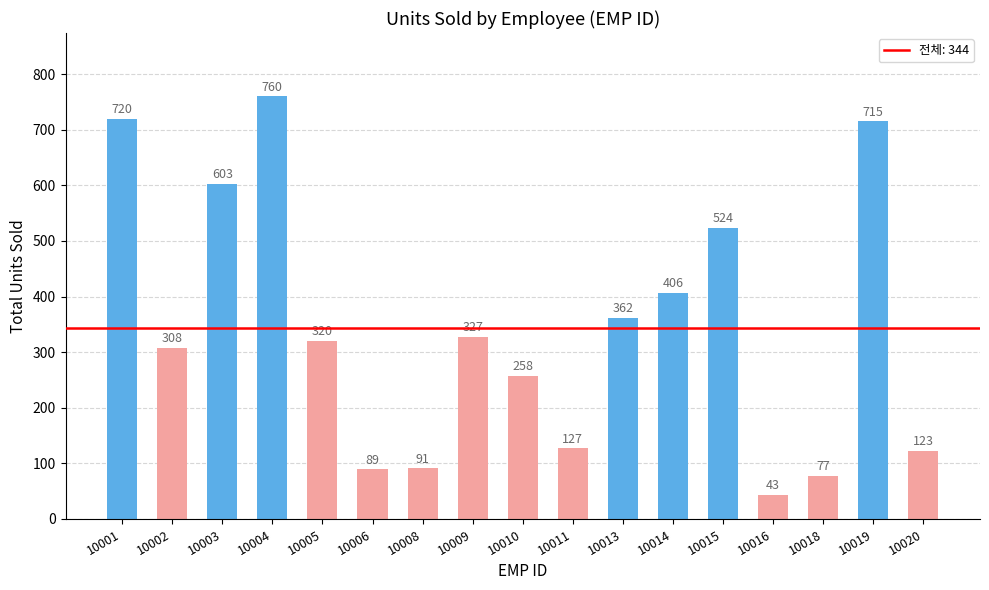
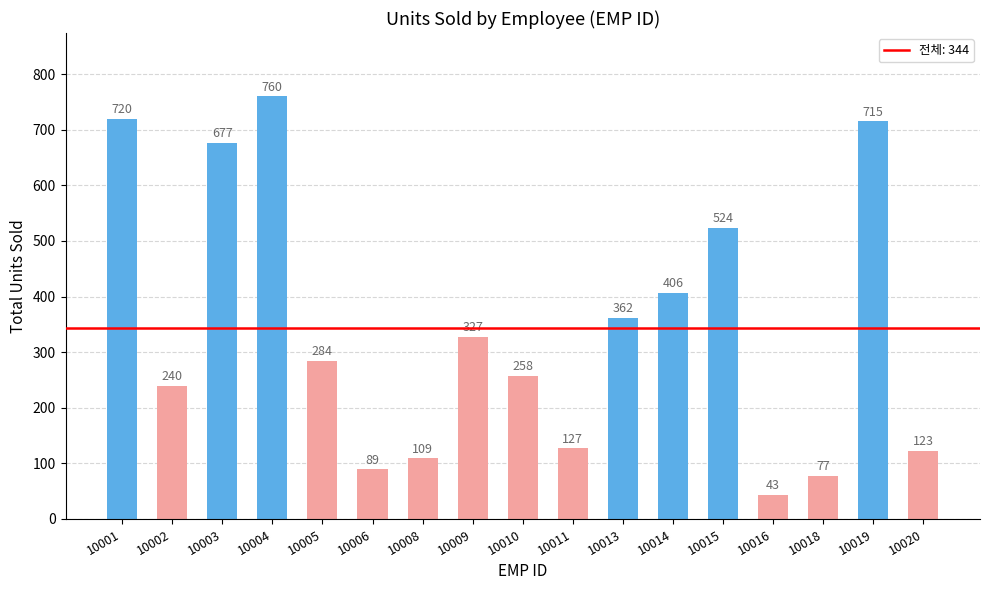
  {
    "10001": 720,
-   "10002": 308,
-   "10003": 603,
+   "10002": 240,
+   "10003": 677,
    "10004": 760,
-   "10005": 320,
+   "10005": 284,
    "10006": 89,
-   "10008": 91,
+   "10008": 109,
    "10009": 327,
    "10010": 258,
    "10011": 127,
    "10013": 362,
    "10014": 406,
    "10015": 524,
    "10016": 43,
    "10018": 77,
    "10019": 715,
    "10020": 123
  }
